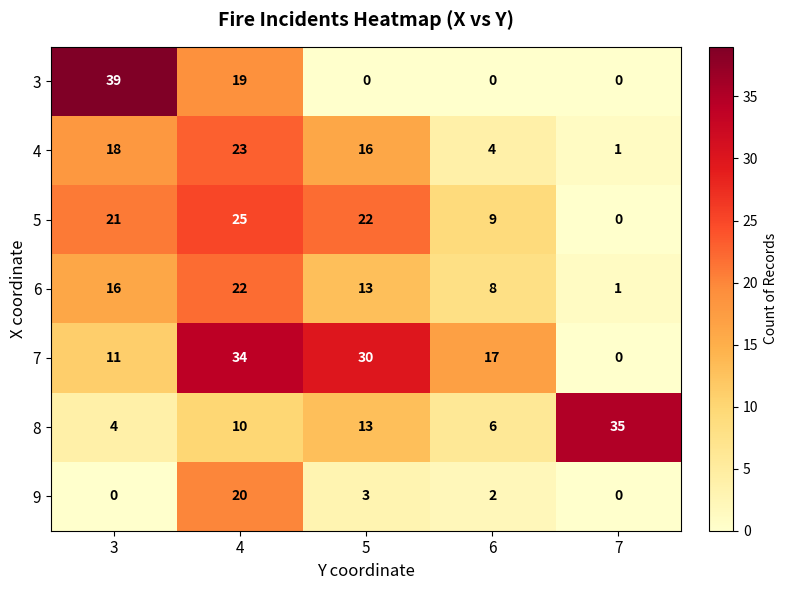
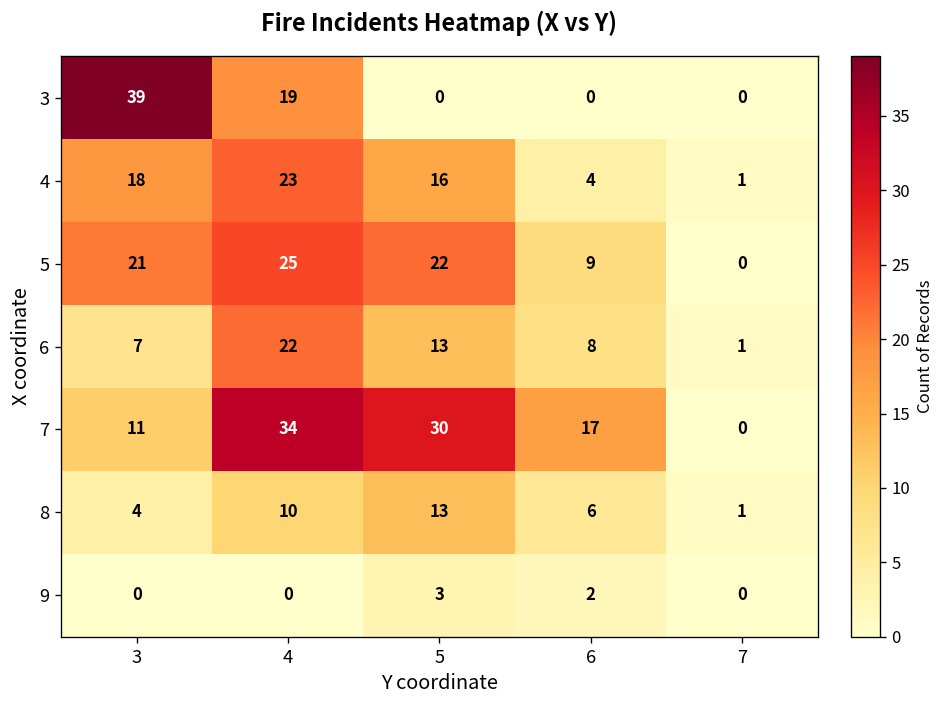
  {
    "3": {
      "3": 39,
      "4": 19,
      "5": 0,
      "6": 0,
      "7": 0
    },
    "4": {
      "3": 18,
      "4": 23,
      "5": 16,
      "6": 4,
      "7": 1
    },
    "5": {
      "3": 21,
      "4": 25,
      "5": 22,
      "6": 9,
      "7": 0
    },
    "6": {
-     "3": 16,
+     "3": 7,
      "4": 22,
      "5": 13,
      "6": 8,
      "7": 1
    },
    "7": {
      "3": 11,
      "4": 34,
      "5": 30,
      "6": 17,
      "7": 0
    },
    "8": {
      "3": 4,
      "4": 10,
      "5": 13,
      "6": 6,
-     "7": 35
+     "7": 1
    },
    "9": {
      "3": 0,
-     "4": 20,
+     "4": 0,
      "5": 3,
      "6": 2,
      "7": 0
    }
  }
